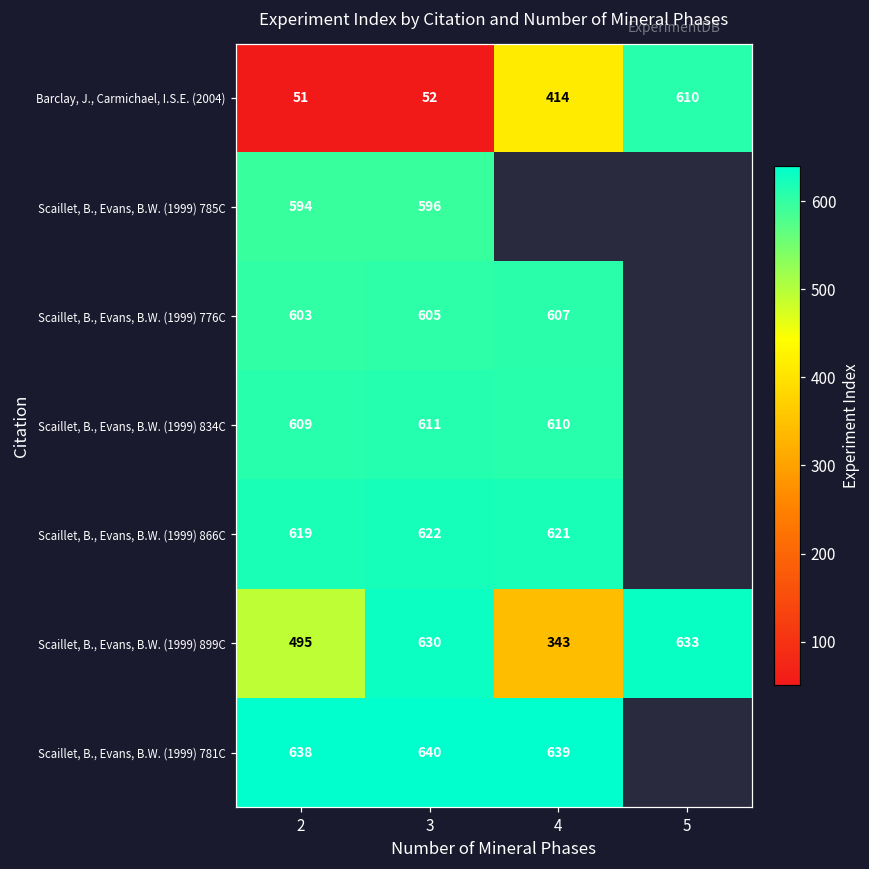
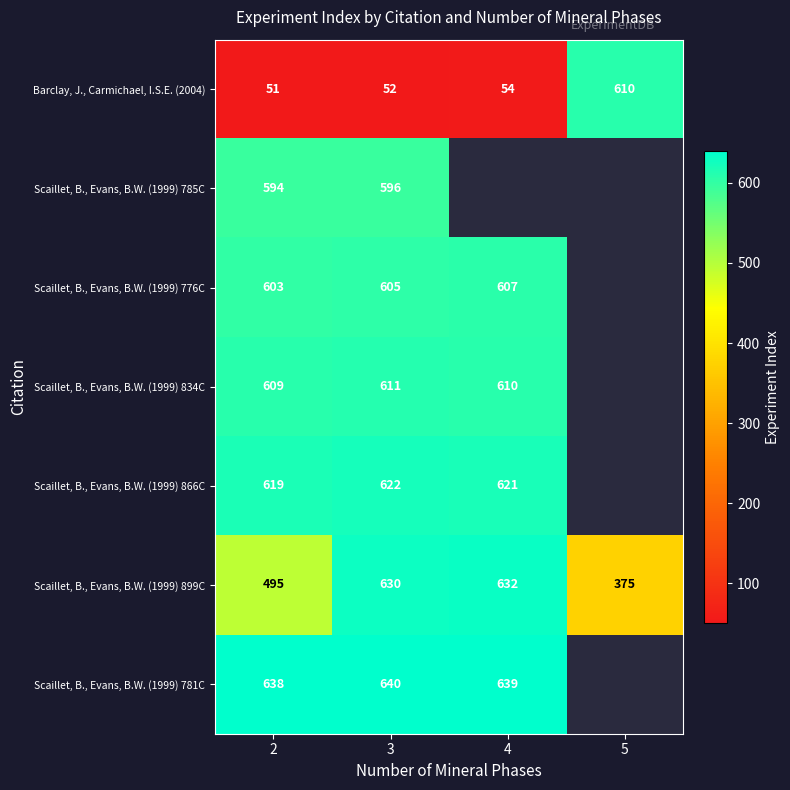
  {
    "Barclay, J., Carmichael, I.S.E. (2004)": {
      "2": 51,
      "3": 52,
-     "4": 414,
+     "4": 54,
      "5": 610
    },
    "Scaillet, B., Evans, B.W. (1999) 785C": {
      "2": 594,
      "3": 596
    },
    "Scaillet, B., Evans, B.W. (1999) 776C": {
      "2": 603,
      "3": 605,
      "4": 607
    },
    "Scaillet, B., Evans, B.W. (1999) 834C": {
      "2": 609,
      "3": 611,
      "4": 610
    },
    "Scaillet, B., Evans, B.W. (1999) 866C": {
      "2": 619,
      "3": 622,
      "4": 621
    },
    "Scaillet, B., Evans, B.W. (1999) 899C": {
      "2": 495,
      "3": 630,
-     "4": 343,
-     "5": 633
+     "4": 632,
+     "5": 375
    },
    "Scaillet, B., Evans, B.W. (1999) 781C": {
      "2": 638,
      "3": 640,
      "4": 639
    }
  }
